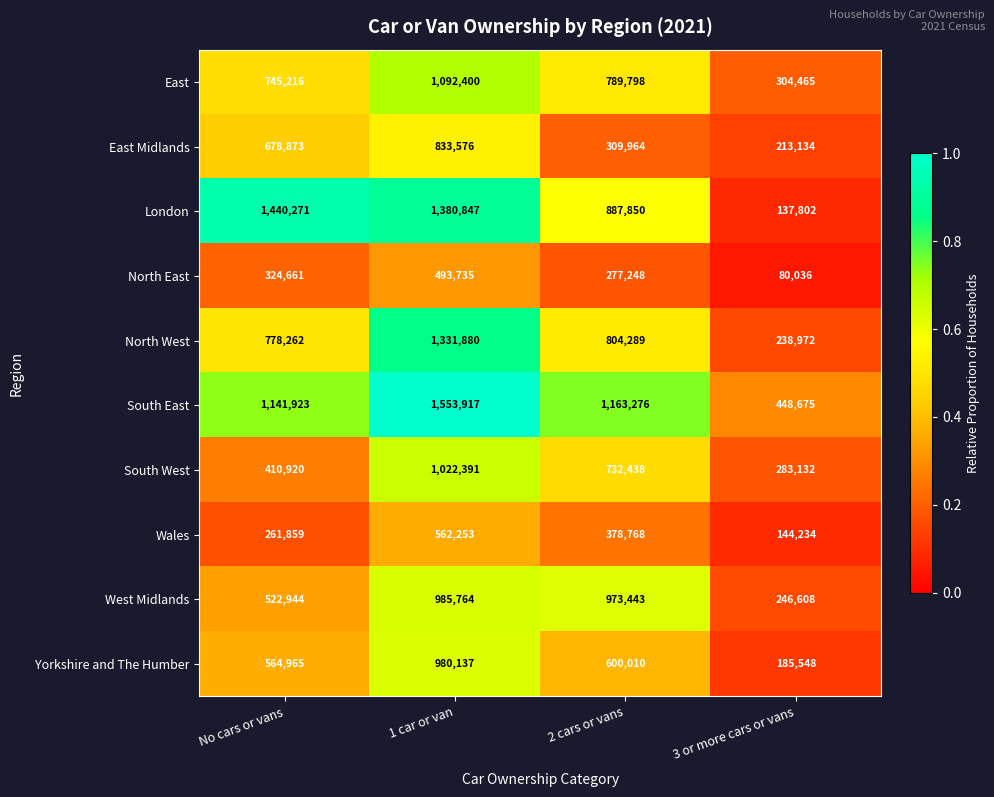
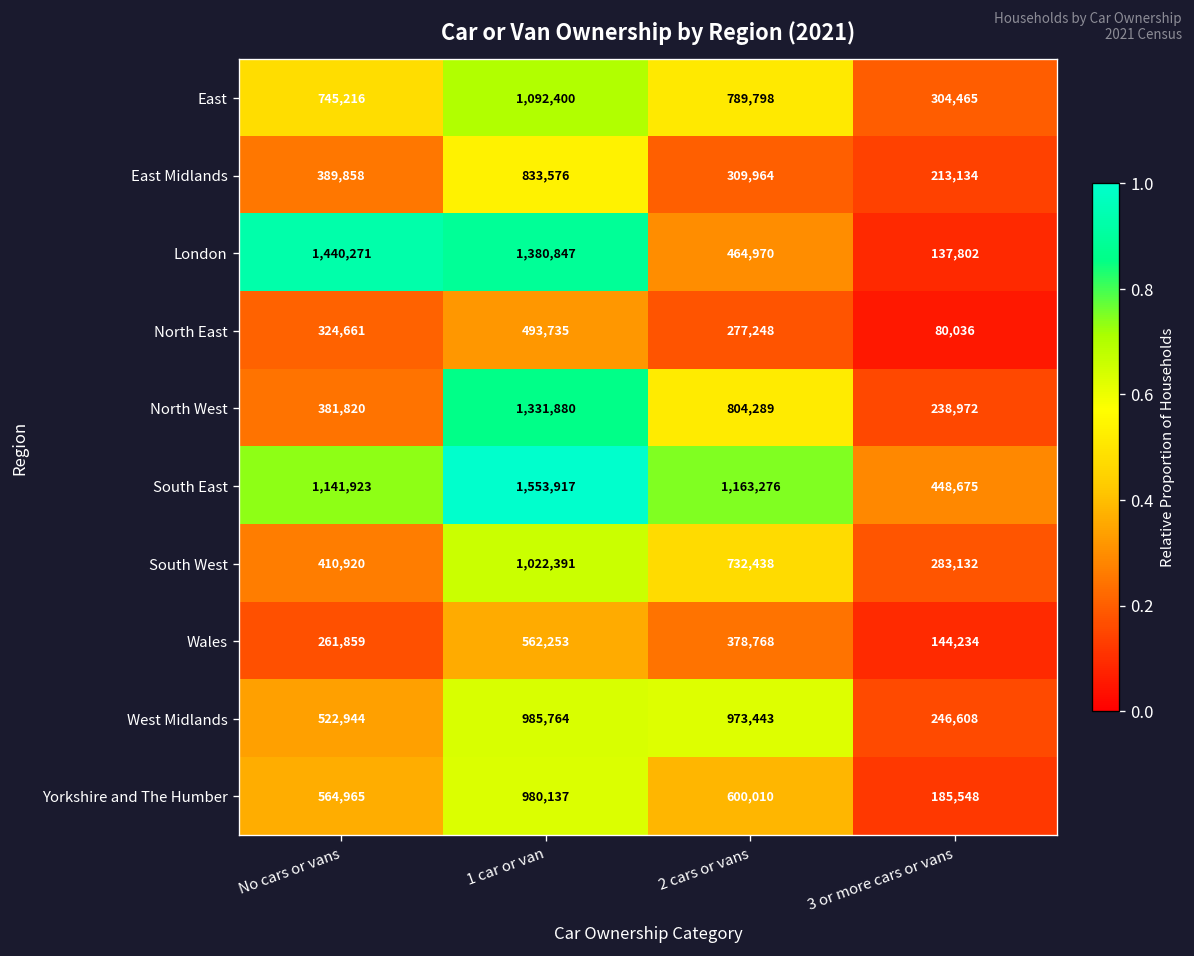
  {
    "East": {
      "No cars or vans": "745,216",
      "1 car or van": "1,092,400",
      "2 cars or vans": "789,798",
      "3 or more cars or vans": "304,465"
    },
    "East Midlands": {
-     "No cars or vans": "678,873",
+     "No cars or vans": "389,858",
      "1 car or van": "833,576",
      "2 cars or vans": "309,964",
      "3 or more cars or vans": "213,134"
    },
    "London": {
      "No cars or vans": "1,440,271",
      "1 car or van": "1,380,847",
-     "2 cars or vans": "887,850",
+     "2 cars or vans": "464,970",
      "3 or more cars or vans": "137,802"
    },
    "North East": {
      "No cars or vans": "324,661",
      "1 car or van": "493,735",
      "2 cars or vans": "277,248",
      "3 or more cars or vans": "80,036"
    },
    "North West": {
-     "No cars or vans": "778,262",
+     "No cars or vans": "381,820",
      "1 car or van": "1,331,880",
      "2 cars or vans": "804,289",
      "3 or more cars or vans": "238,972"
    },
    "South East": {
      "No cars or vans": "1,141,923",
      "1 car or van": "1,553,917",
      "2 cars or vans": "1,163,276",
      "3 or more cars or vans": "448,675"
    },
    "South West": {
      "No cars or vans": "410,920",
      "1 car or van": "1,022,391",
      "2 cars or vans": "732,438",
      "3 or more cars or vans": "283,132"
    },
    "Wales": {
      "No cars or vans": "261,859",
      "1 car or van": "562,253",
      "2 cars or vans": "378,768",
      "3 or more cars or vans": "144,234"
    },
    "West Midlands": {
      "No cars or vans": "522,944",
      "1 car or van": "985,764",
      "2 cars or vans": "973,443",
      "3 or more cars or vans": "246,608"
    },
    "Yorkshire and The Humber": {
      "No cars or vans": "564,965",
      "1 car or van": "980,137",
      "2 cars or vans": "600,010",
      "3 or more cars or vans": "185,548"
    }
  }
